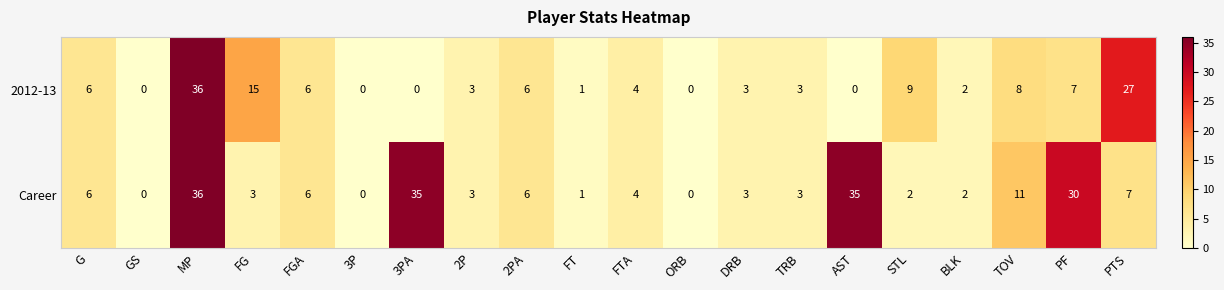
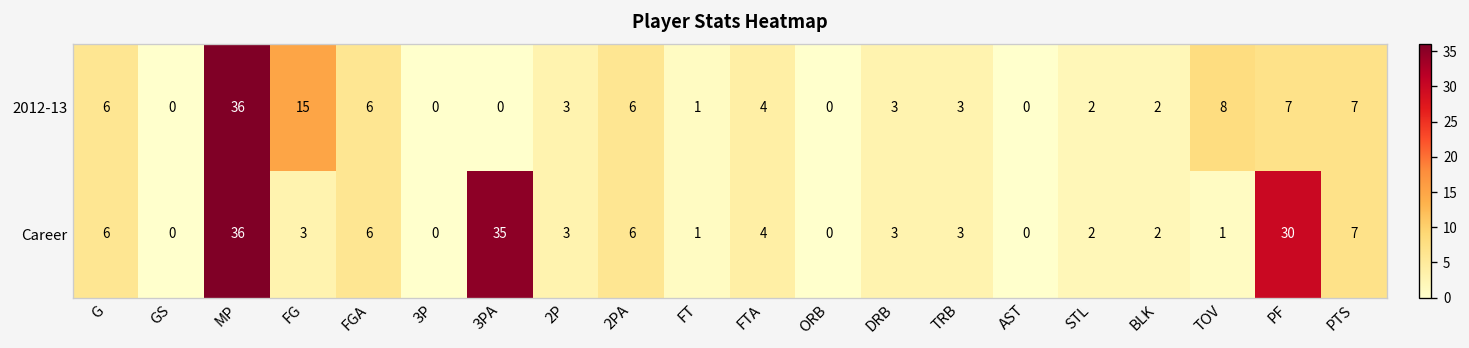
  {
    "2012-13": {
      "G": 6,
      "GS": 0,
      "MP": 36,
      "FG": 15,
      "FGA": 6,
      "3P": 0,
      "3PA": 0,
      "2P": 3,
      "2PA": 6,
      "FT": 1,
      "FTA": 4,
      "ORB": 0,
      "DRB": 3,
      "TRB": 3,
      "AST": 0,
-     "STL": 9,
+     "STL": 2,
      "BLK": 2,
      "TOV": 8,
      "PF": 7,
-     "PTS": 27
+     "PTS": 7
    },
    "Career": {
      "G": 6,
      "GS": 0,
      "MP": 36,
      "FG": 3,
      "FGA": 6,
      "3P": 0,
      "3PA": 35,
      "2P": 3,
      "2PA": 6,
      "FT": 1,
      "FTA": 4,
      "ORB": 0,
      "DRB": 3,
      "TRB": 3,
-     "AST": 35,
+     "AST": 0,
      "STL": 2,
      "BLK": 2,
-     "TOV": 11,
+     "TOV": 1,
      "PF": 30,
      "PTS": 7
    }
  }
